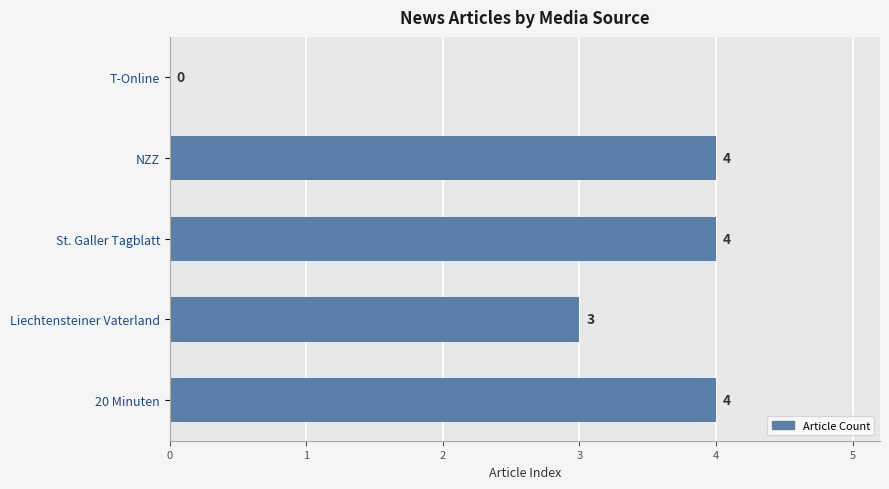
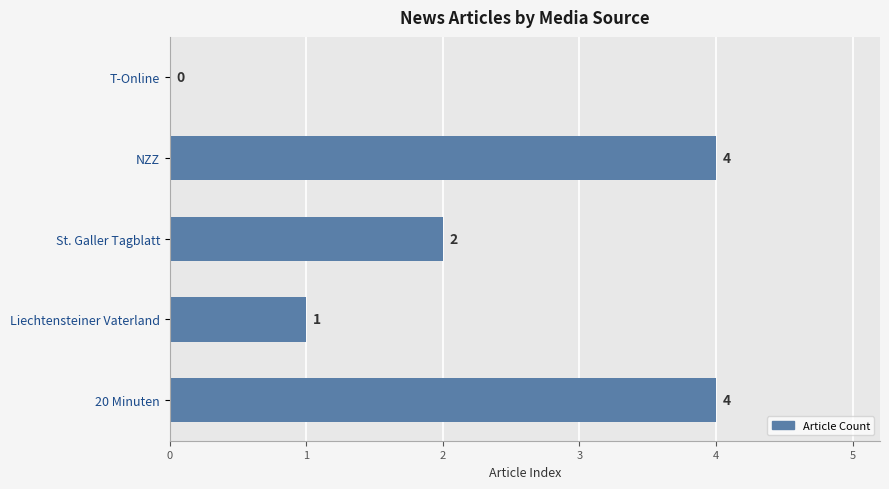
  {
    "T-Online": 0,
    "NZZ": 4,
-   "St. Galler Tagblatt": 4,
-   "Liechtensteiner Vaterland": 3,
+   "St. Galler Tagblatt": 2,
+   "Liechtensteiner Vaterland": 1,
    "20 Minuten": 4
  }
